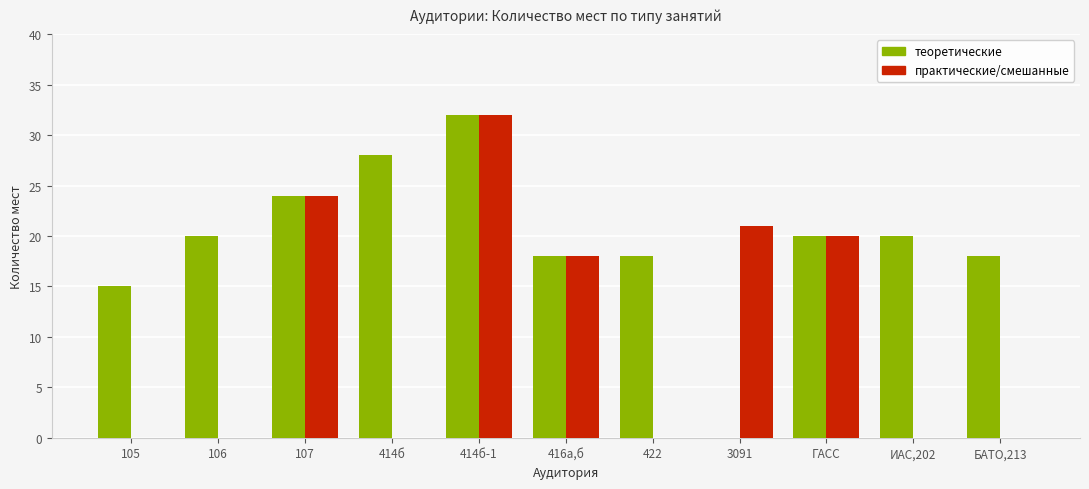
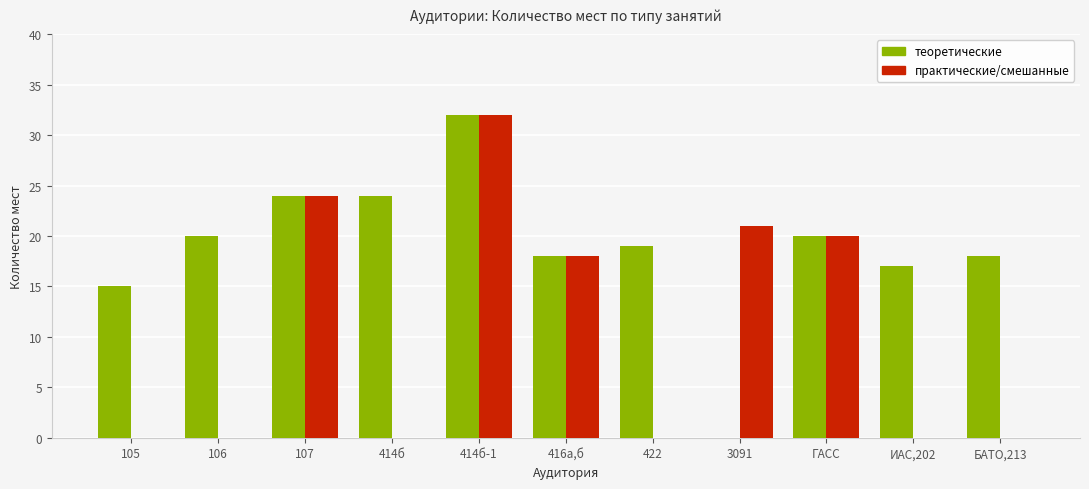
  {
    "теоретические": {
      "105": 15,
      "106": 20,
      "107": 24,
-     "414б": 28,
+     "414б": 24,
      "414б-1": 32,
      "416а,б": 18,
-     "422": 18,
+     "422": 19,
      "3091": 0,
      "ГАСС": 20,
-     "ИАС,202": 20,
+     "ИАС,202": 17,
      "БАТО,213": 18
    },
    "практические/смешанные": {
      "105": 0,
      "106": 0,
      "107": 24,
      "414б": 0,
      "414б-1": 32,
      "416а,б": 18,
      "422": 0,
      "3091": 21,
      "ГАСС": 20,
      "ИАС,202": 0,
      "БАТО,213": 0
    }
  }
